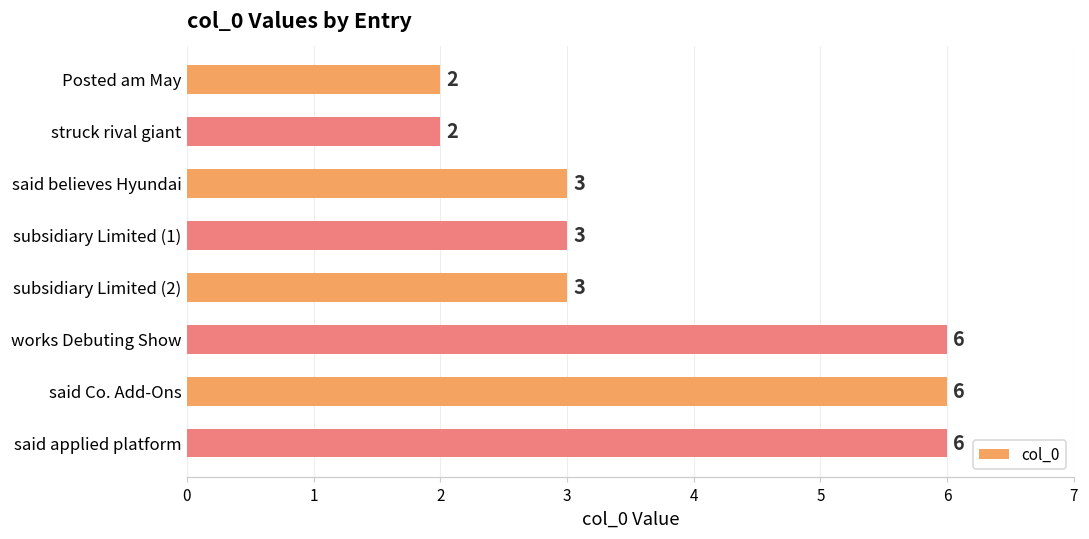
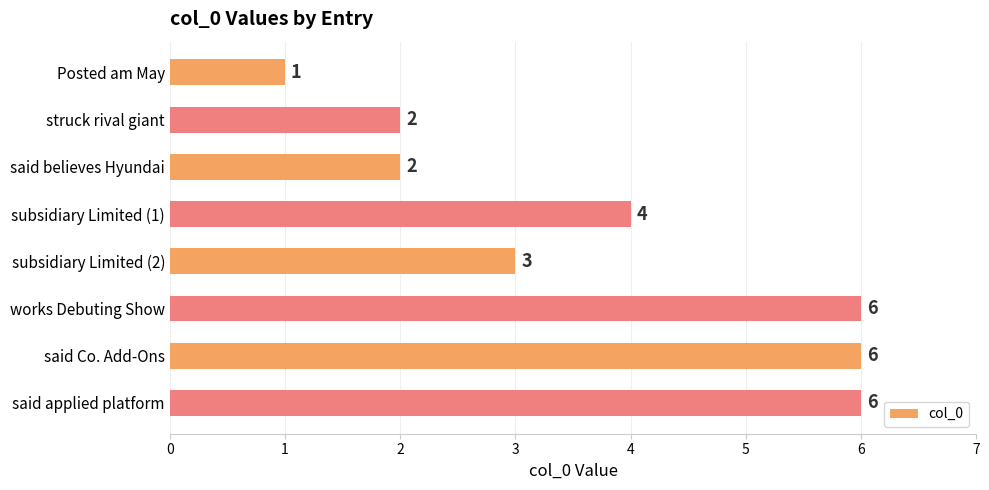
  {
-   "Posted am May": 2,
+   "Posted am May": 1,
    "struck rival giant": 2,
-   "said believes Hyundai": 3,
-   "subsidiary Limited (1)": 3,
+   "said believes Hyundai": 2,
+   "subsidiary Limited (1)": 4,
    "subsidiary Limited (2)": 3,
    "works Debuting Show": 6,
    "said Co. Add-Ons": 6,
    "said applied platform": 6
  }
